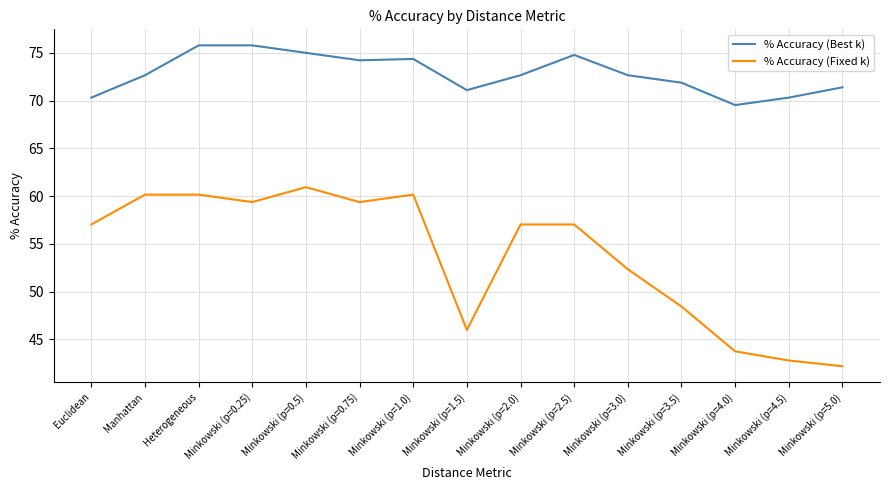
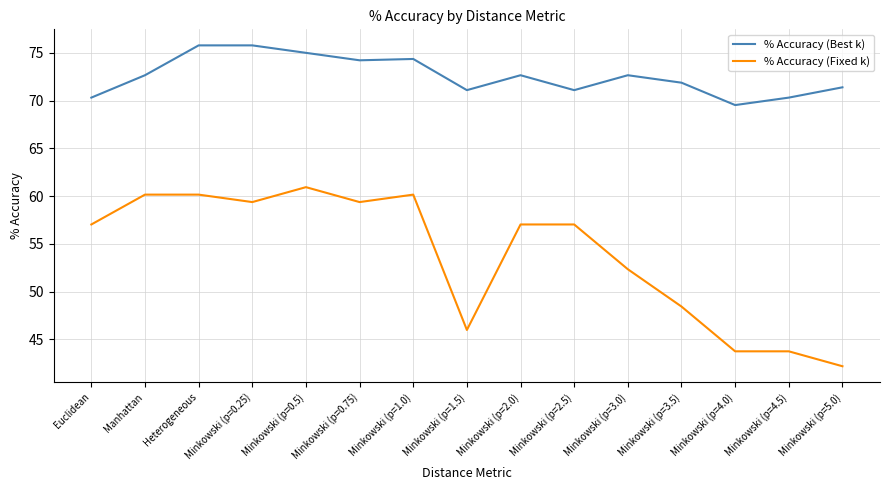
  {
    "% Accuracy (Best k)": {
      "Euclidean": 70,
      "Manhattan": 73,
      "Heterogeneous": 76,
      "Minkowski (p=0.25)": 76,
      "Minkowski (p=0.5)": 75,
      "Minkowski (p=0.75)": 74,
      "Minkowski (p=1.0)": 74,
      "Minkowski (p=1.5)": 71,
      "Minkowski (p=2.0)": 73,
-     "Minkowski (p=2.5)": 75,
+     "Minkowski (p=2.5)": 71,
      "Minkowski (p=3.0)": 73,
      "Minkowski (p=3.5)": 72,
      "Minkowski (p=4.0)": 70,
      "Minkowski (p=4.5)": 70,
      "Minkowski (p=5.0)": 71
    },
    "% Accuracy (Fixed k)": {
      "Euclidean": 57,
      "Manhattan": 60,
      "Heterogeneous": 60,
      "Minkowski (p=0.25)": 59,
      "Minkowski (p=0.5)": 61,
      "Minkowski (p=0.75)": 59,
      "Minkowski (p=1.0)": 60,
      "Minkowski (p=1.5)": 46,
      "Minkowski (p=2.0)": 57,
      "Minkowski (p=2.5)": 57,
      "Minkowski (p=3.0)": 52,
      "Minkowski (p=3.5)": 48,
      "Minkowski (p=4.0)": 44,
-     "Minkowski (p=4.5)": 43,
+     "Minkowski (p=4.5)": 44,
      "Minkowski (p=5.0)": 42
    }
  }
